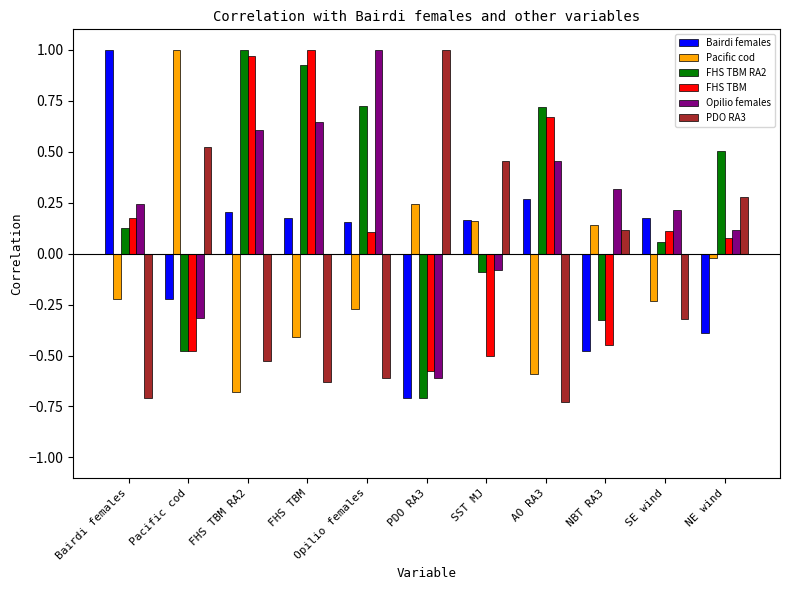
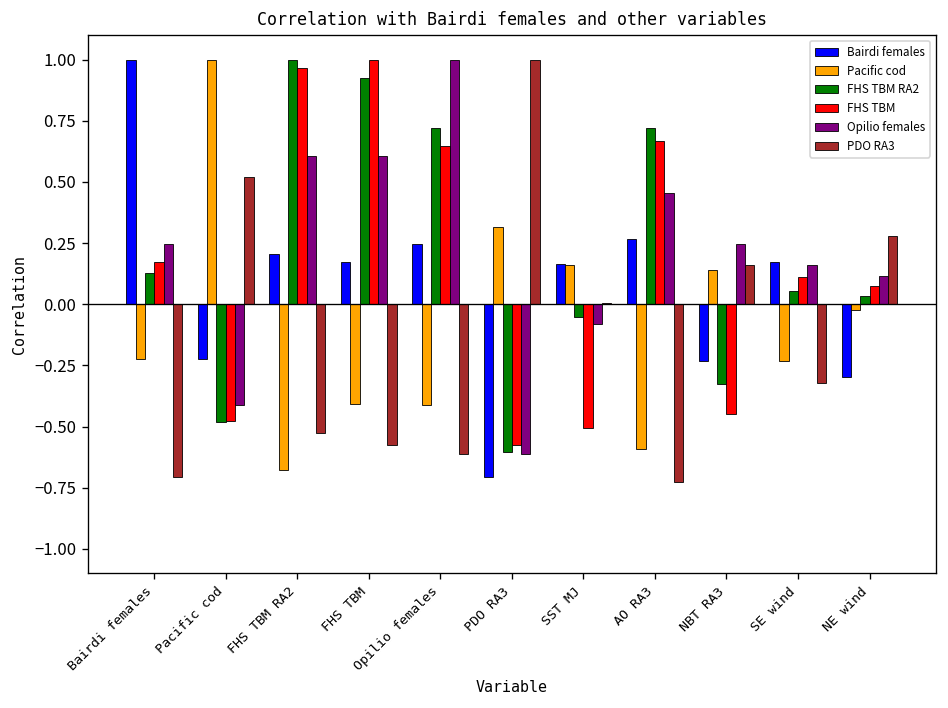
  {
    "Bairdi females": {
      "Bairdi females": 1.00,
      "Pacific cod": -0.22,
      "FHS TBM RA2": 0.21,
      "FHS TBM": 0.17,
-     "Opilio females": 0.15,
+     "Opilio females": 0.25,
      "PDO RA3": -0.71,
      "SST MJ": 0.17,
      "AO RA3": 0.27,
-     "NBT RA3": -0.48,
+     "NBT RA3": -0.23,
      "SE wind": 0.17,
-     "NE wind": -0.39
+     "NE wind": -0.30
    },
    "Pacific cod": {
      "Bairdi females": -0.22,
      "Pacific cod": 1.00,
      "FHS TBM RA2": -0.68,
      "FHS TBM": -0.41,
-     "Opilio females": -0.27,
-     "PDO RA3": 0.24,
+     "Opilio females": -0.41,
+     "PDO RA3": 0.32,
      "SST MJ": 0.16,
      "AO RA3": -0.59,
      "NBT RA3": 0.14,
      "SE wind": -0.23,
      "NE wind": -0.02
    },
    "FHS TBM RA2": {
      "Bairdi females": 0.13,
      "Pacific cod": -0.48,
      "FHS TBM RA2": 1.00,
      "FHS TBM": 0.92,
      "Opilio females": 0.72,
-     "PDO RA3": -0.71,
-     "SST MJ": -0.09,
+     "PDO RA3": -0.60,
+     "SST MJ": -0.05,
      "AO RA3": 0.72,
      "NBT RA3": -0.33,
      "SE wind": 0.06,
-     "NE wind": 0.51
+     "NE wind": 0.03
    },
    "FHS TBM": {
      "Bairdi females": 0.17,
      "Pacific cod": -0.48,
      "FHS TBM RA2": 0.97,
      "FHS TBM": 1.00,
-     "Opilio females": 0.11,
+     "Opilio females": 0.65,
      "PDO RA3": -0.57,
      "SST MJ": -0.50,
      "AO RA3": 0.67,
      "NBT RA3": -0.45,
      "SE wind": 0.11,
      "NE wind": 0.08
    },
    "Opilio females": {
      "Bairdi females": 0.25,
-     "Pacific cod": -0.31,
+     "Pacific cod": -0.41,
      "FHS TBM RA2": 0.61,
-     "FHS TBM": 0.65,
+     "FHS TBM": 0.60,
      "Opilio females": 1.00,
      "PDO RA3": -0.61,
      "SST MJ": -0.08,
      "AO RA3": 0.45,
-     "NBT RA3": 0.32,
-     "SE wind": 0.21,
+     "NBT RA3": 0.25,
+     "SE wind": 0.16,
      "NE wind": 0.11
    },
    "PDO RA3": {
      "Bairdi females": -0.71,
      "Pacific cod": 0.52,
      "FHS TBM RA2": -0.53,
-     "FHS TBM": -0.63,
+     "FHS TBM": -0.57,
      "Opilio females": -0.61,
      "PDO RA3": 1.00,
-     "SST MJ": 0.46,
+     "SST MJ": 0.01,
      "AO RA3": -0.73,
-     "NBT RA3": 0.12,
+     "NBT RA3": 0.16,
      "SE wind": -0.32,
      "NE wind": 0.28
    }
  }
